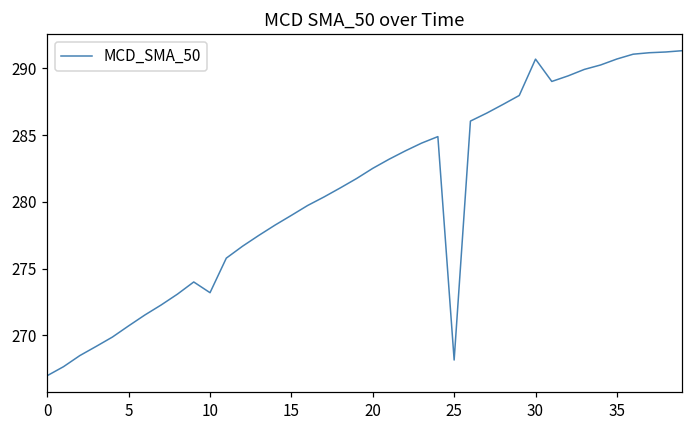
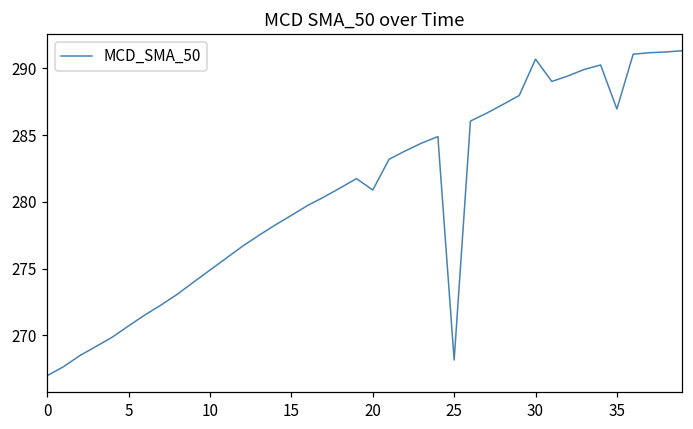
  {
    "0": 267.0,
    "5": 270.7,
-   "10": 273.2,
+   "10": 274.9,
    "15": 279.0,
-   "20": 282.5,
+   "20": 280.9,
    "25": 268.2,
    "30": 290.7,
-   "35": 290.7
+   "35": 286.9
  }
